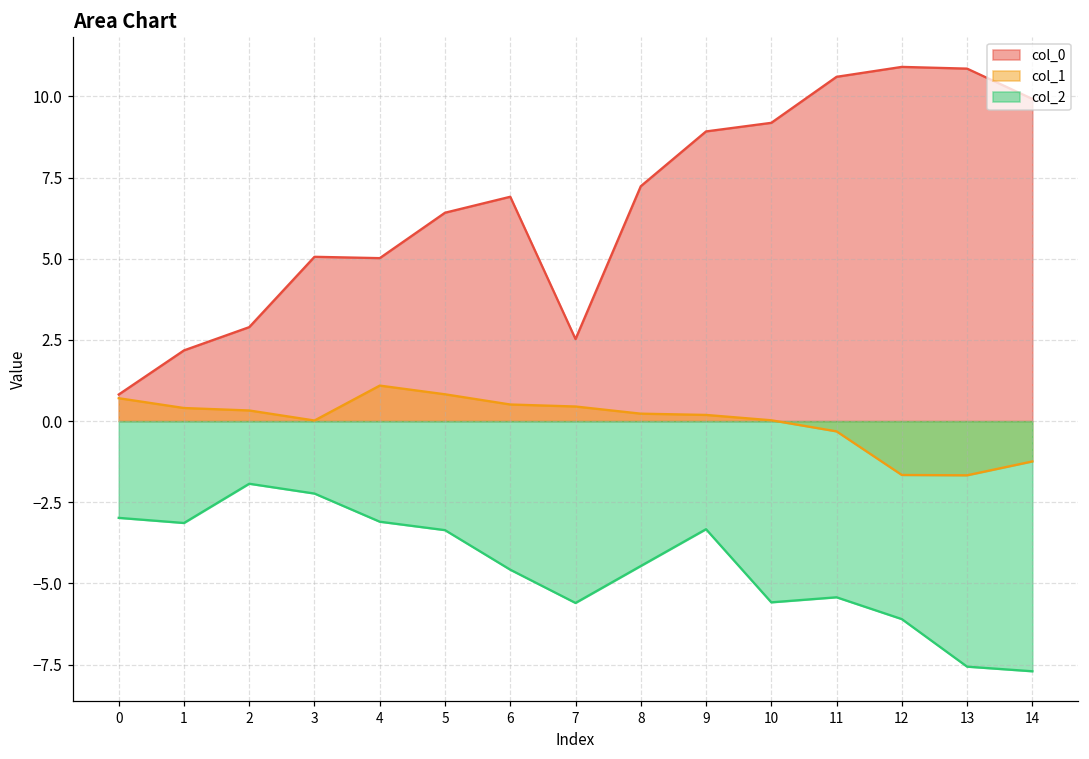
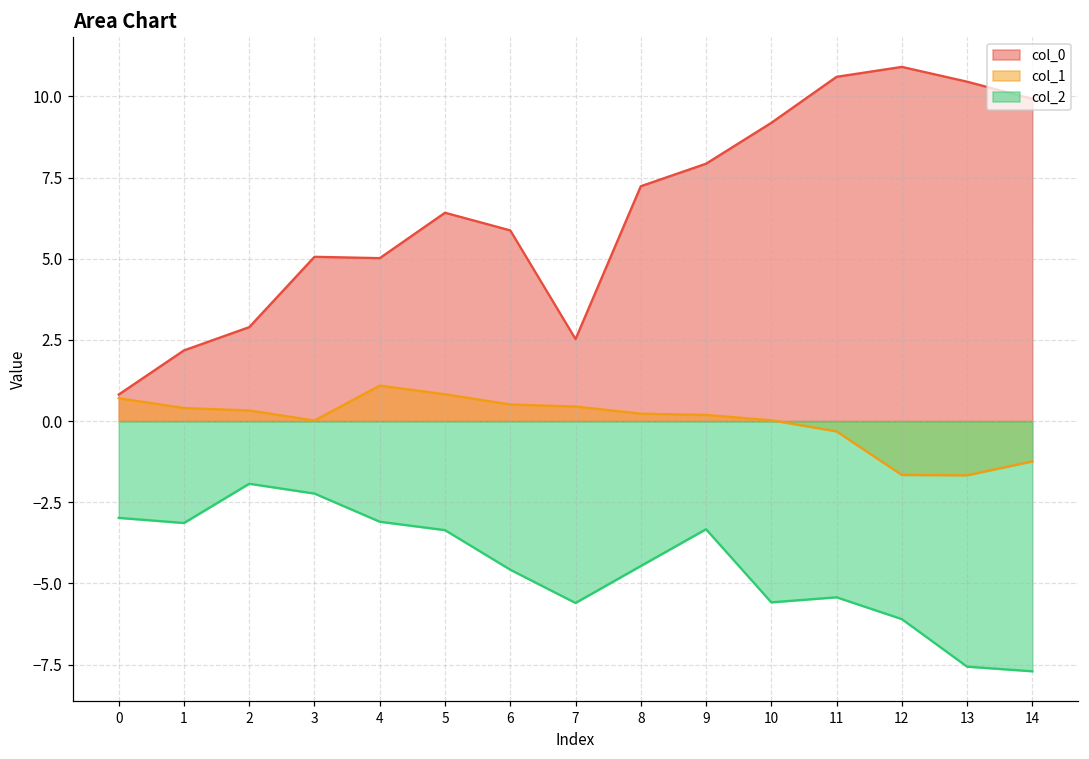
  {
    "col_0": {
      "0": 0.8,
      "1": 2.2,
      "2": 2.9,
      "3": 5.1,
      "4": 5.0,
      "5": 6.4,
-     "6": 6.9,
+     "6": 5.9,
      "7": 2.5,
      "8": 7.2,
-     "9": 8.9,
+     "9": 7.9,
      "10": 9.2,
      "11": 10.6,
      "12": 10.9,
-     "13": 10.9
+     "13": 10.5
    }
  }
